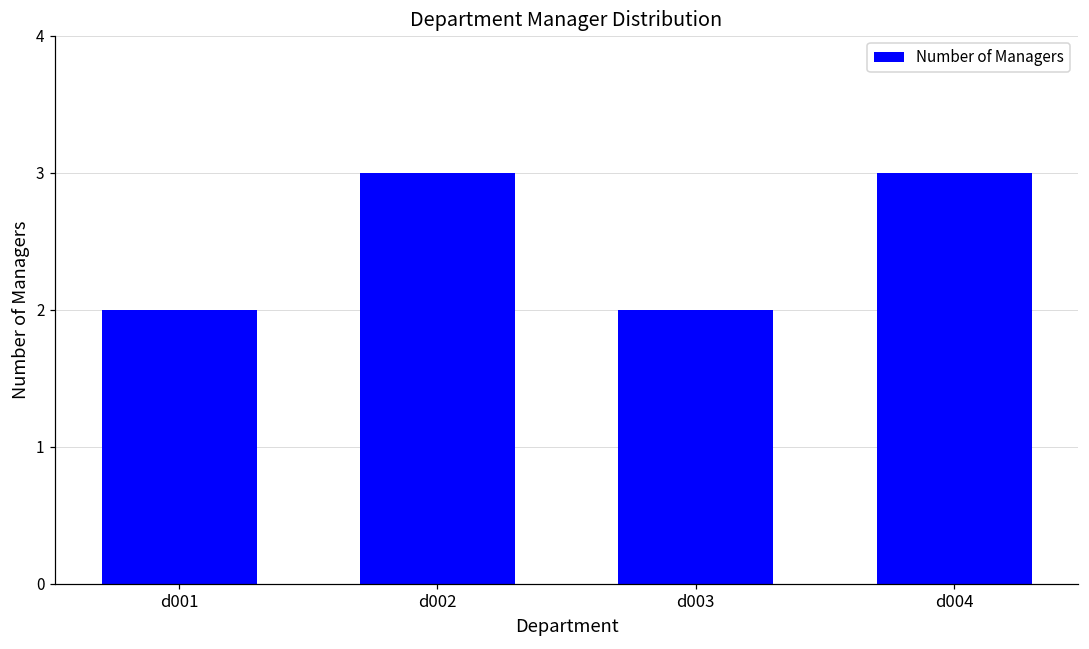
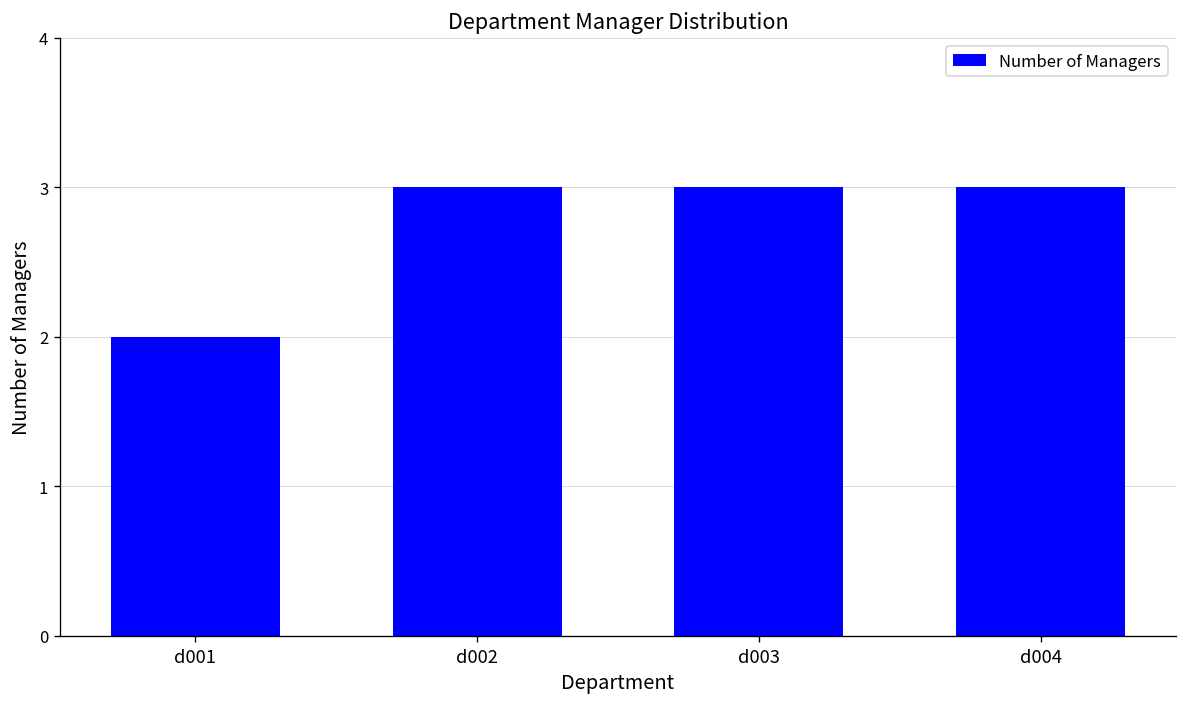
  {
    "d001": 2,
    "d002": 3,
-   "d003": 2,
+   "d003": 3,
    "d004": 3
  }
